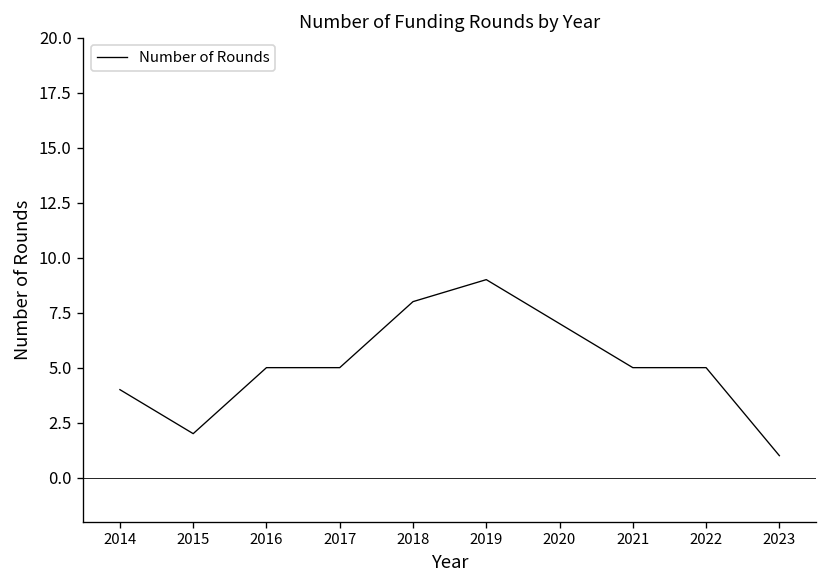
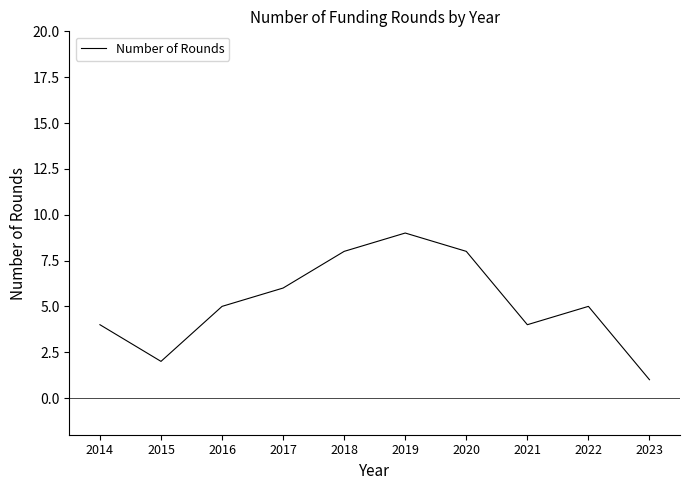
  {
    "2014": 4,
    "2015": 2,
    "2016": 5,
-   "2017": 5,
+   "2017": 6,
    "2018": 8,
    "2019": 9,
-   "2020": 7,
-   "2021": 5,
+   "2020": 8,
+   "2021": 4,
    "2022": 5,
    "2023": 1
  }
